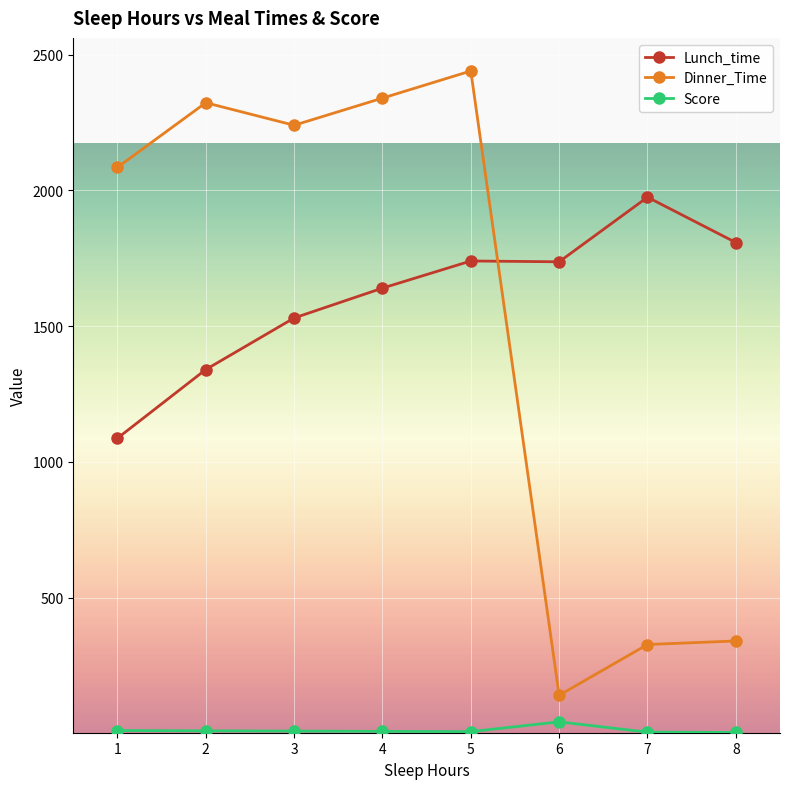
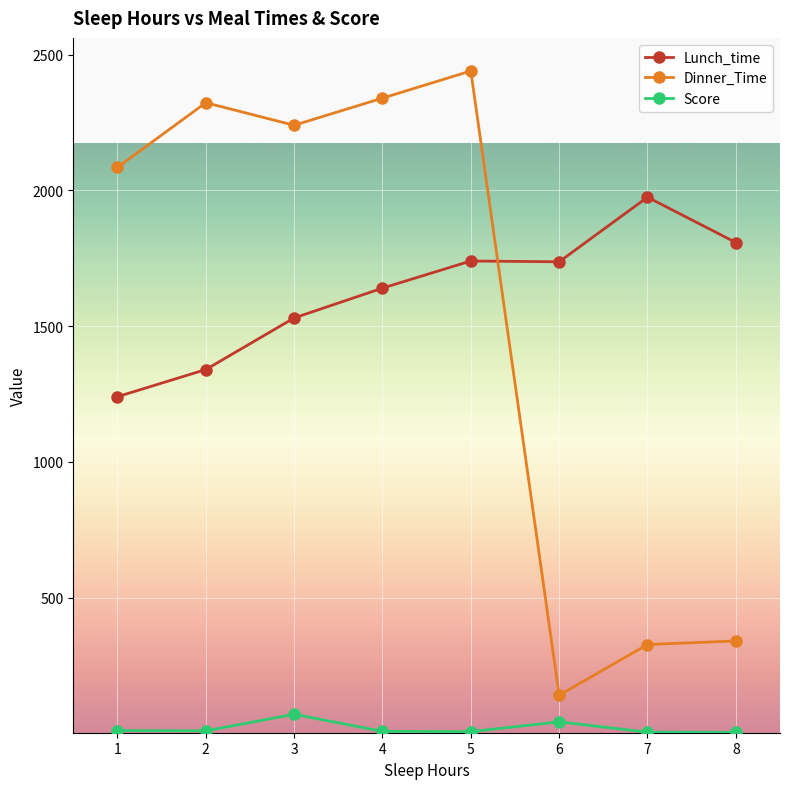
  {
    "Lunch_time": {
-     "1": 1090,
+     "1": 1240,
      "2": 1340,
      "3": 1530,
      "4": 1640,
      "5": 1740,
      "6": 1740,
      "7": 1980,
      "8": 1810
    },
    "Dinner_Time": {
      "1": 2090,
      "2": 2320,
      "3": 2240,
      "4": 2340,
      "5": 2440,
      "6": 140,
      "7": 330,
      "8": 340
    },
    "Score": {
      "1": 10,
      "2": 10,
-     "3": 10,
+     "3": 70,
      "4": 10,
      "5": 10,
      "6": 40,
      "7": 0,
      "8": 0
    }
  }
